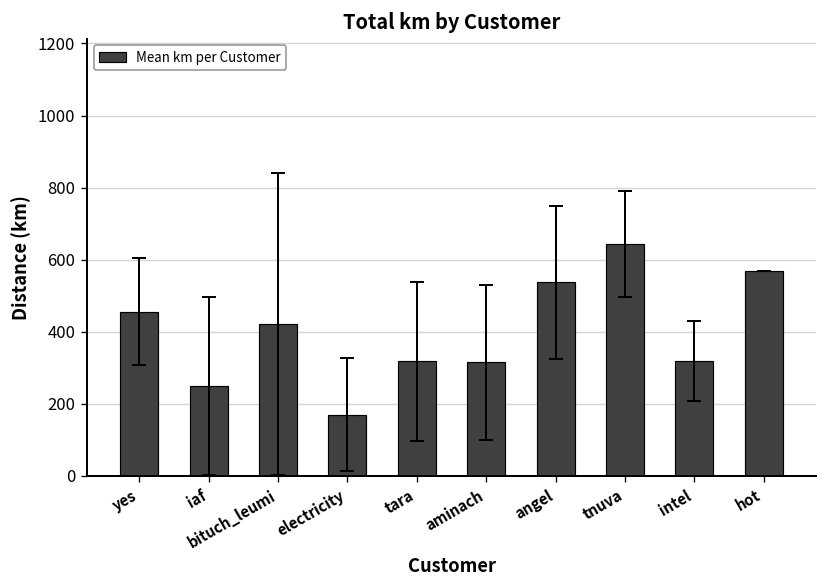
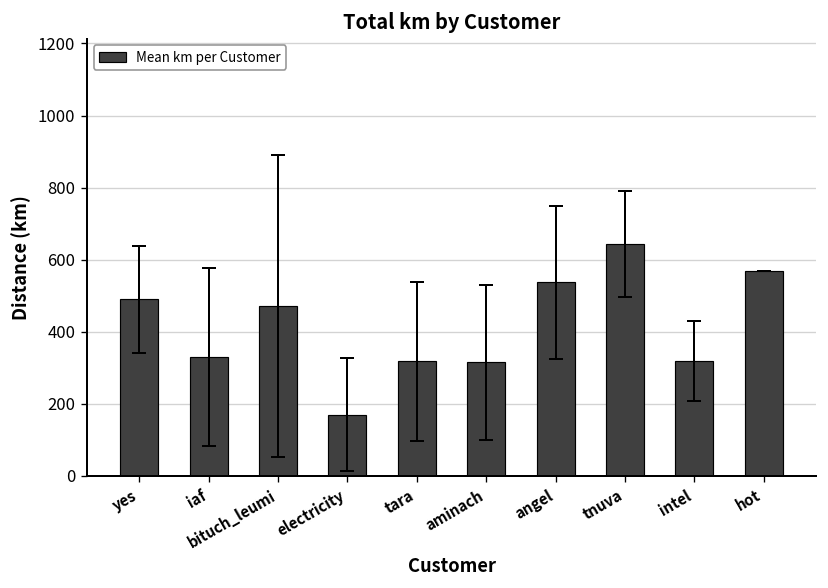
  {
    "Mean km per Customer": {
-     "yes": 460,
-     "iaf": 250,
-     "bituch_leumi": 420,
+     "yes": 490,
+     "iaf": 330,
+     "bituch_leumi": 470,
      "electricity": 170,
      "tara": 320,
      "aminach": 320,
      "angel": 540,
      "tnuva": 640,
      "intel": 320,
      "hot": 570
    }
  }
